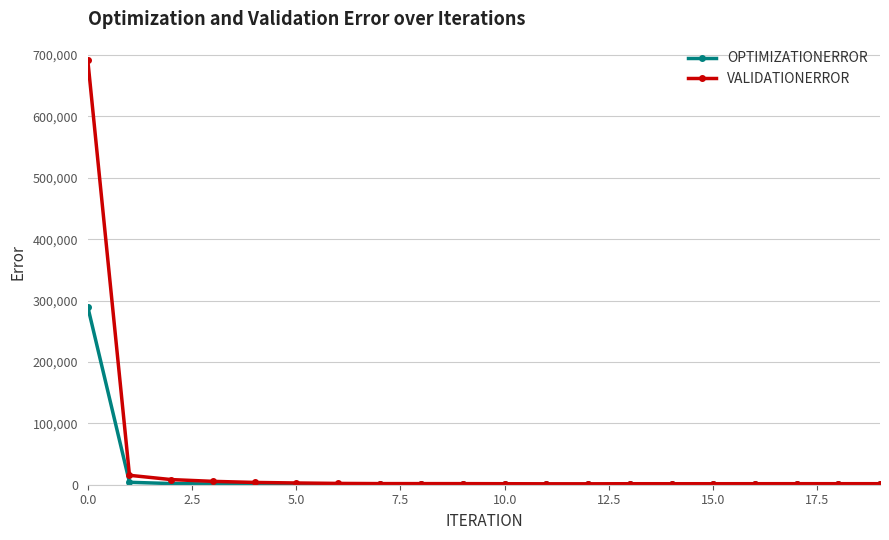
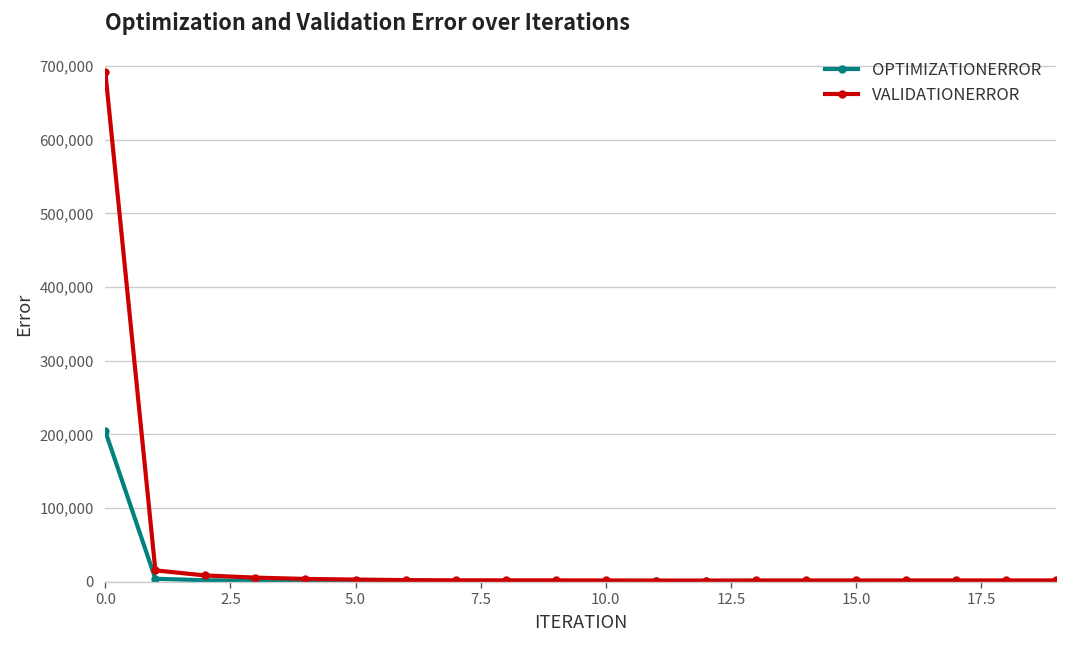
  {
    "OPTIMIZATIONERROR": {
-     "0.0": "290,000"
+     "0.0": "200,000"
    },
    "VALIDATIONERROR": {
      "0.0": "690,000"
    }
  }
